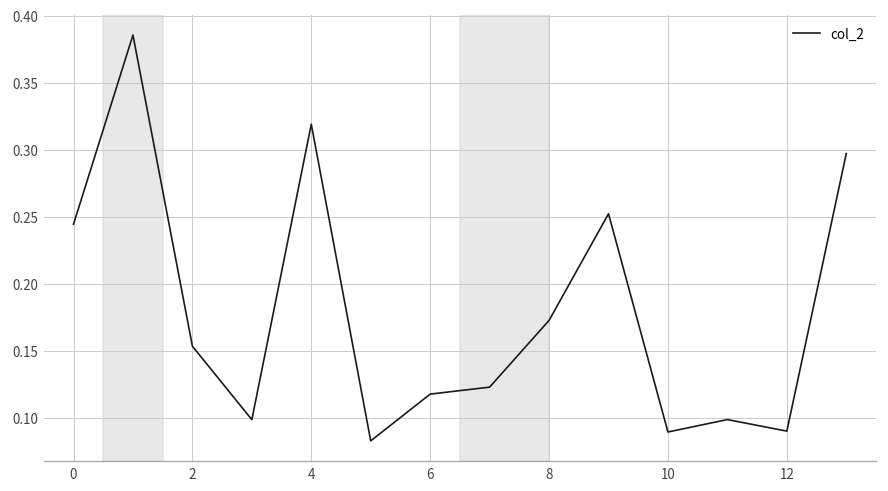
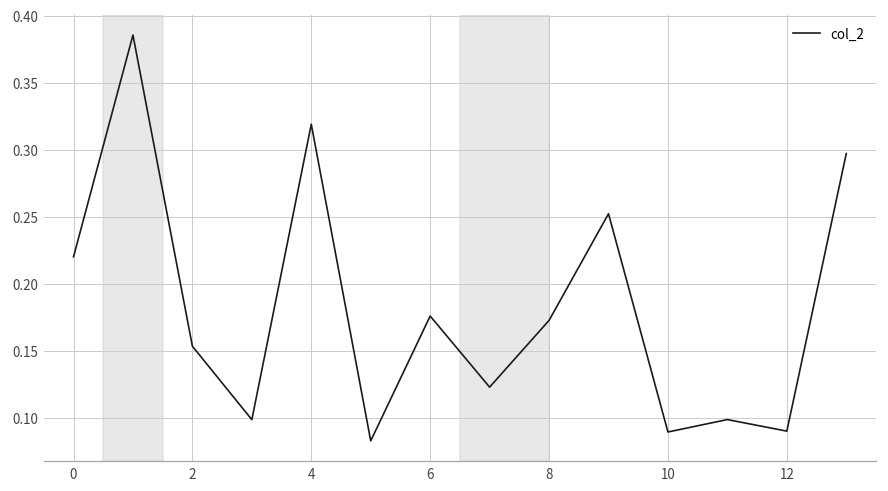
  {
-   "0": 0.245,
+   "0": 0.220,
    "2": 0.154,
    "4": 0.319,
-   "6": 0.118,
+   "6": 0.176,
    "8": 0.173,
    "10": 0.089,
    "12": 0.090
  }
